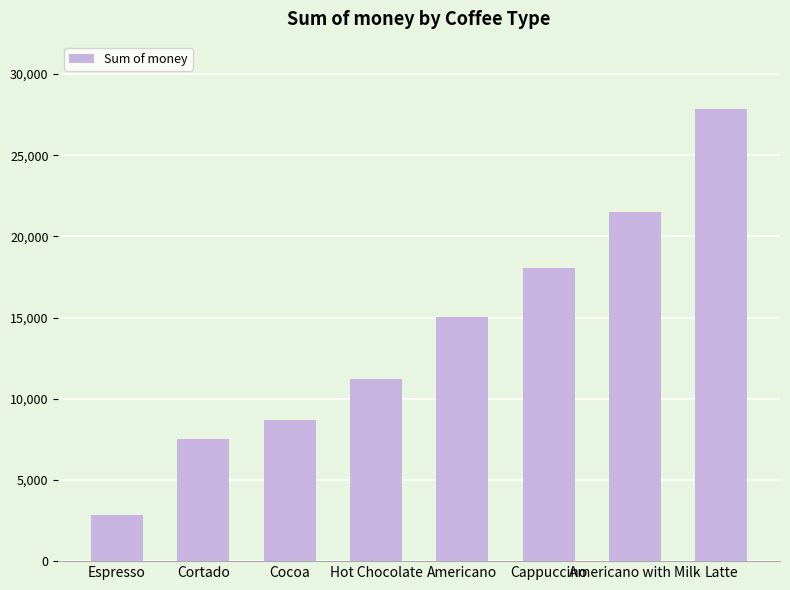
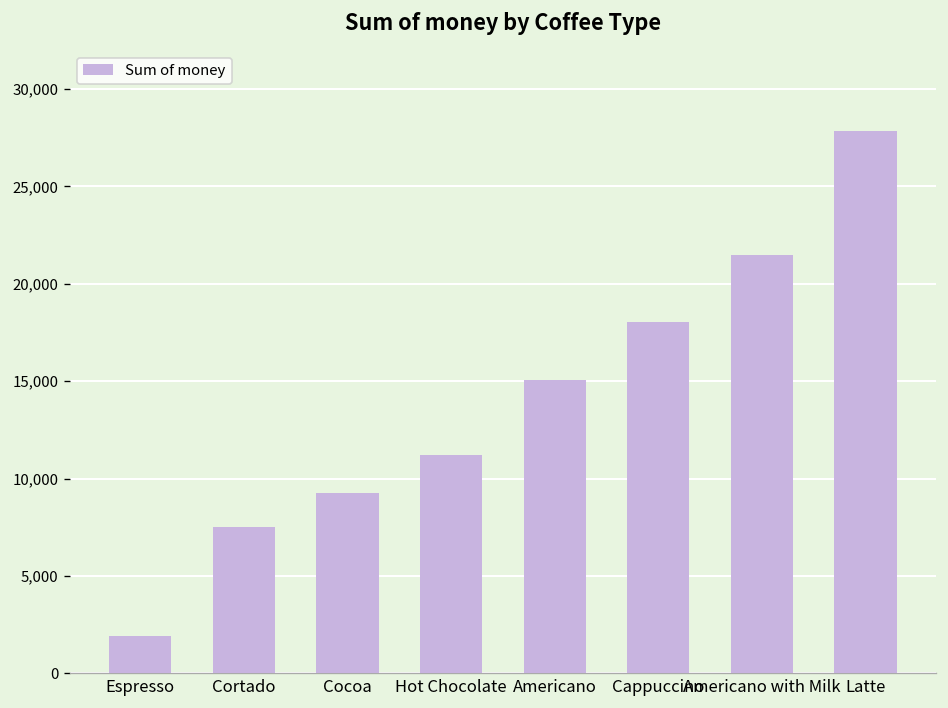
  {
-   "Espresso": "2,800",
+   "Espresso": "1,900",
    "Cortado": "7,500",
-   "Cocoa": "8,700",
+   "Cocoa": "9,200",
    "Hot Chocolate": "11,200",
    "Americano": "15,100",
    "Americano with Milk": "21,500",
    "Latte": "27,900"
  }
